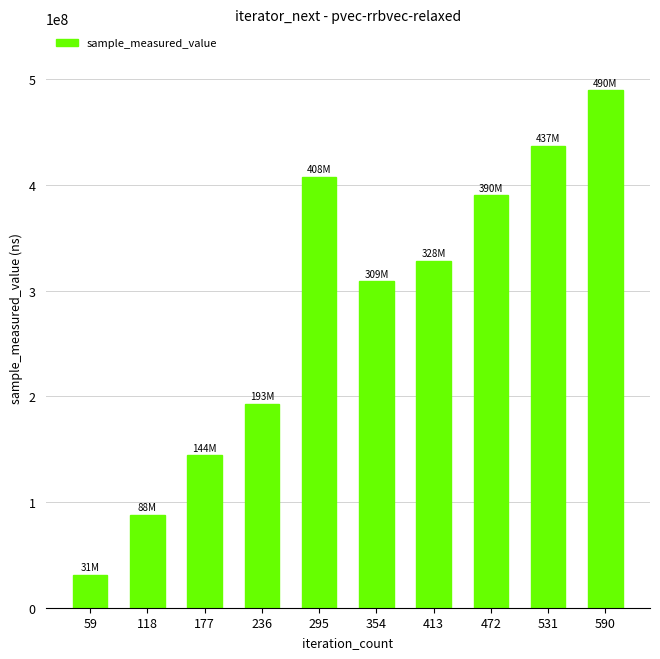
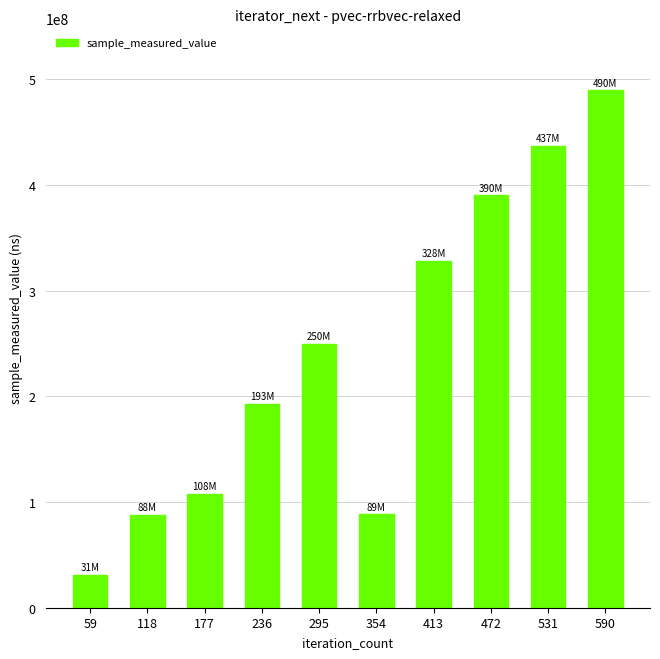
  {
    "59": "31M",
    "118": "88M",
-   "177": "144M",
+   "177": "108M",
    "236": "193M",
-   "295": "408M",
-   "354": "309M",
+   "295": "250M",
+   "354": "89M",
    "413": "328M",
    "472": "390M",
    "531": "437M",
    "590": "490M"
  }
